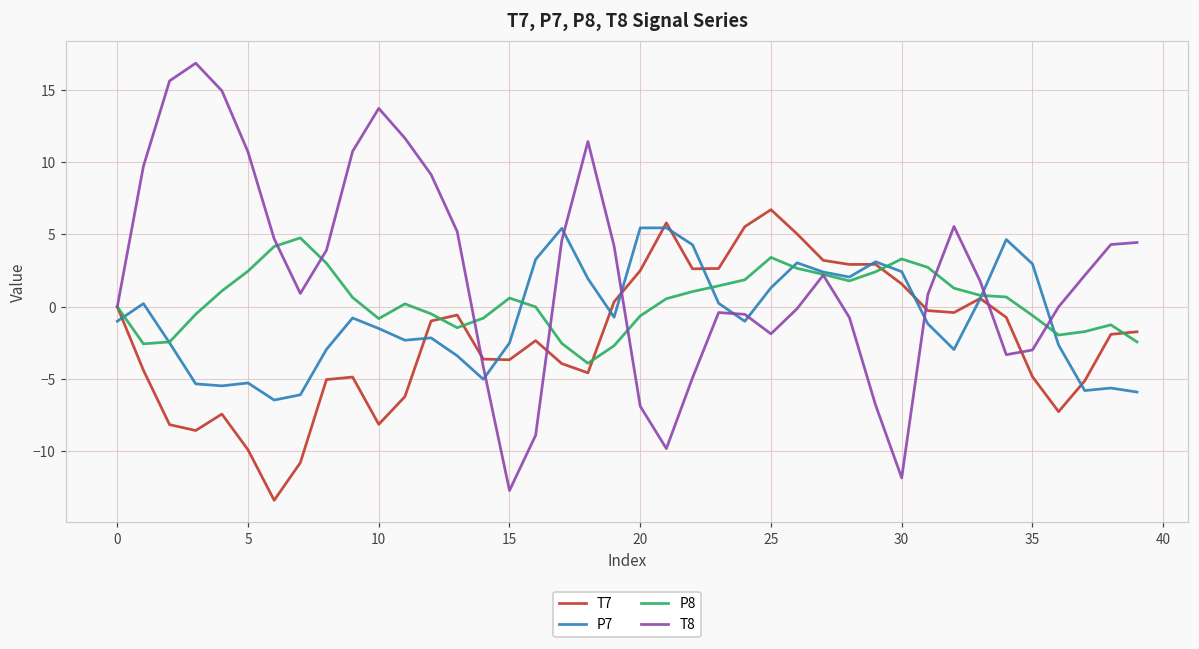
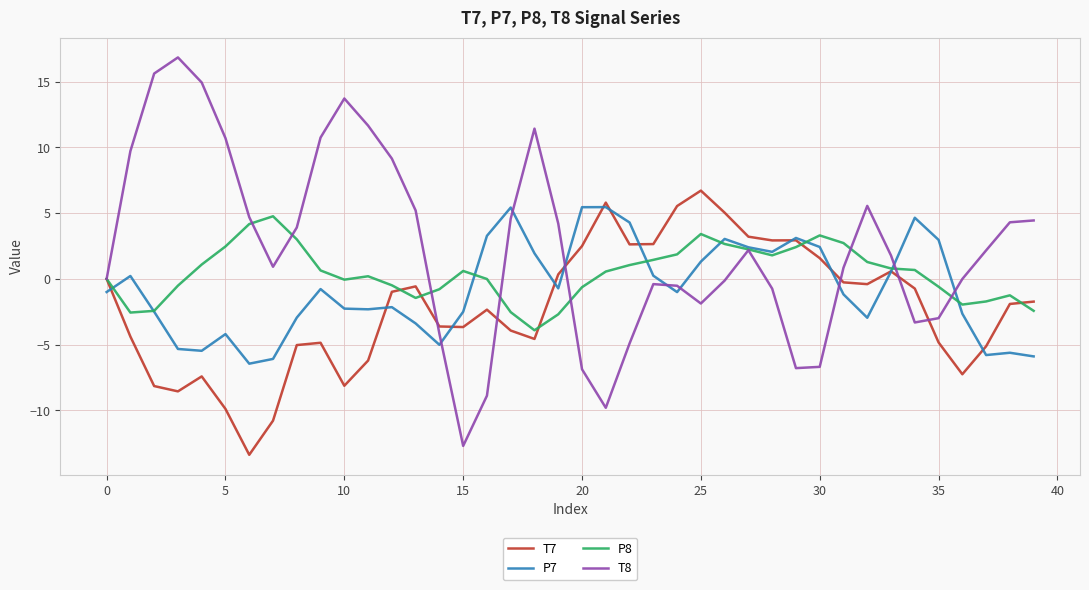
  {
    "T7": {
      "5": -9.9,
      "10": -8.1,
      "15": -3.7,
      "20": 2.5,
      "25": 6.7,
      "30": 1.6,
      "35": -4.8
    },
    "P7": {
      "0": -1.0,
-     "5": -5.3,
-     "10": -1.5,
+     "5": -4.2,
+     "10": -2.3,
      "15": -2.5,
      "20": 5.5,
      "25": 1.3,
      "30": 2.4,
      "35": 3.0
    },
    "P8": {
      "5": 2.5,
-     "10": -0.8,
+     "10": -0.1,
      "15": 0.6,
      "20": -0.6,
      "25": 3.4,
      "30": 3.3,
      "35": -0.6
    },
    "T8": {
      "5": 10.7,
      "10": 13.7,
      "15": -12.7,
      "20": -6.9,
      "25": -1.9,
-     "30": -11.8,
+     "30": -6.7,
      "35": -3.0
    }
  }
